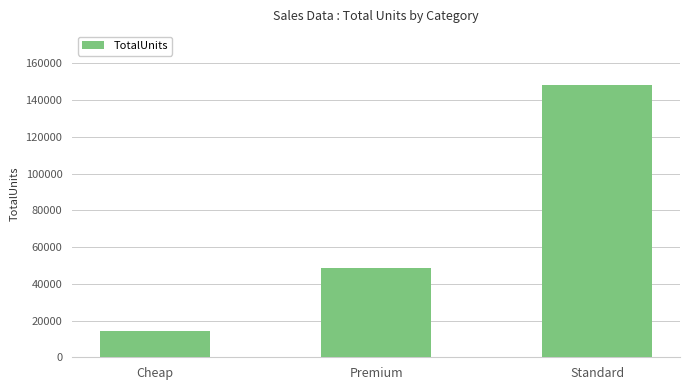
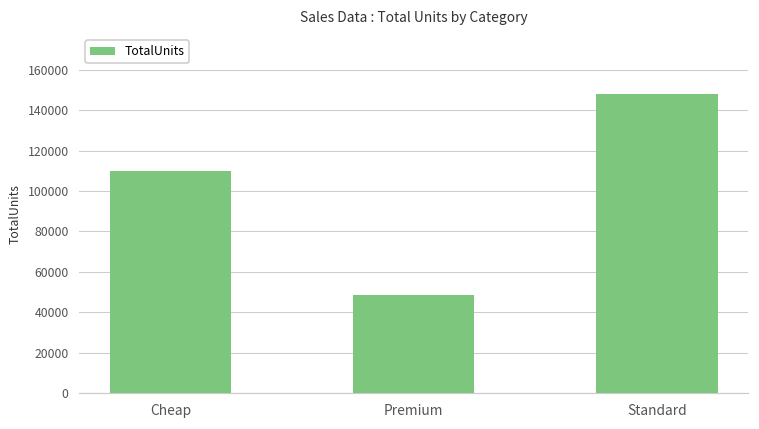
  {
-   "Cheap": 15000,
+   "Cheap": 110000,
    "Premium": 49000,
    "Standard": 148000
  }
